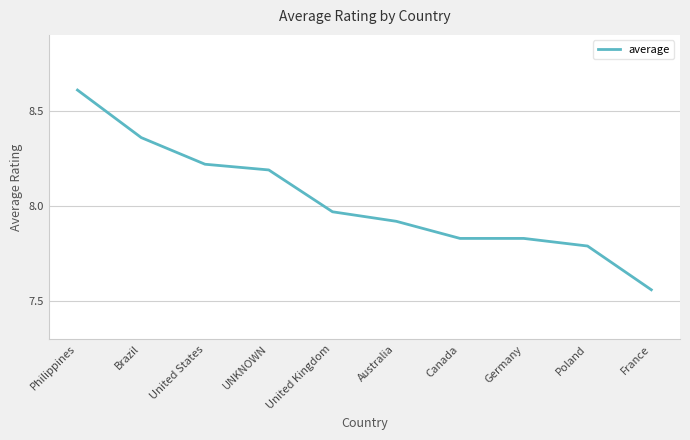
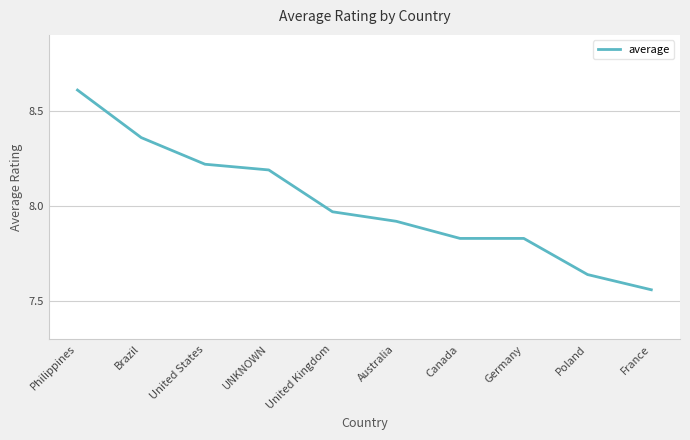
  {
    "Philippines": 8.61,
    "Brazil": 8.36,
    "United States": 8.22,
    "UNKNOWN": 8.19,
    "United Kingdom": 7.97,
    "Australia": 7.92,
    "Canada": 7.83,
    "Germany": 7.83,
-   "Poland": 7.79,
+   "Poland": 7.64,
    "France": 7.56
  }
